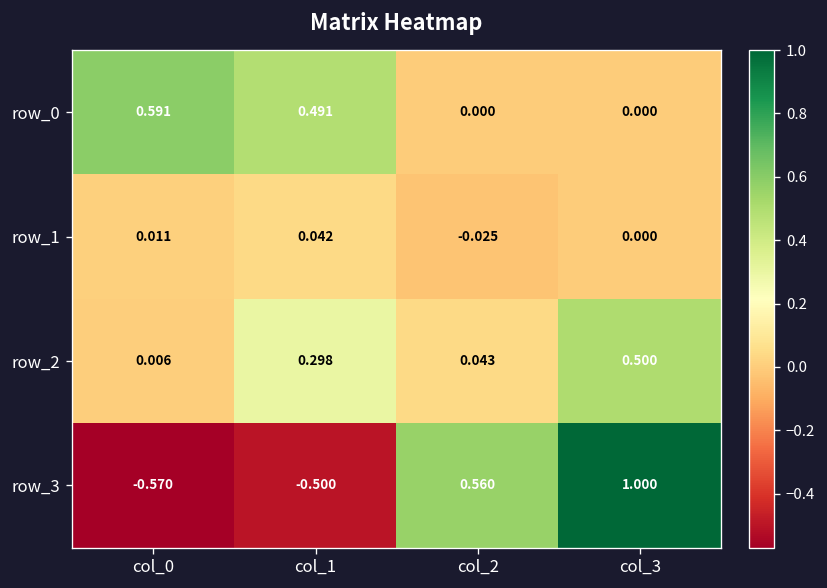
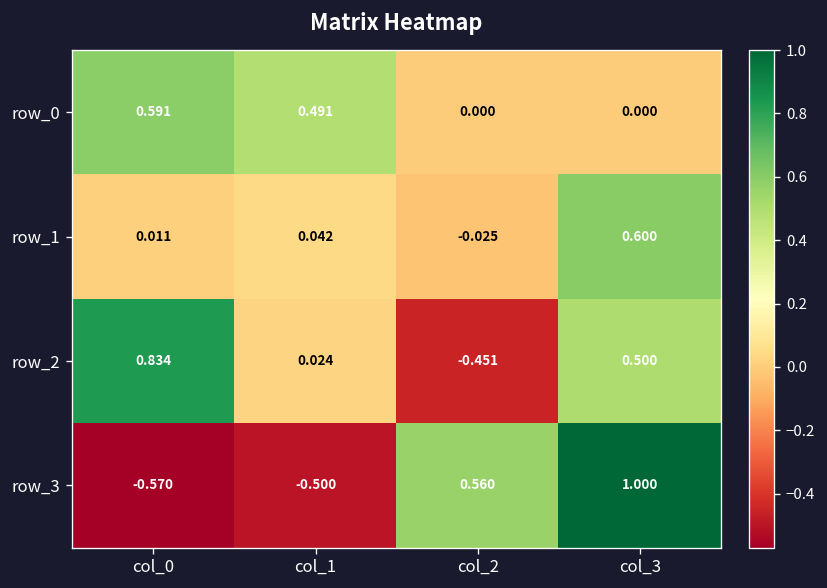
  {
    "row_0": {
      "col_0": 0.591,
      "col_1": 0.491,
      "col_2": 0.000,
      "col_3": 0.000
    },
    "row_1": {
      "col_0": 0.011,
      "col_1": 0.042,
      "col_2": -0.025,
-     "col_3": 0.000
+     "col_3": 0.600
    },
    "row_2": {
-     "col_0": 0.006,
-     "col_1": 0.298,
-     "col_2": 0.043,
+     "col_0": 0.834,
+     "col_1": 0.024,
+     "col_2": -0.451,
      "col_3": 0.500
    },
    "row_3": {
      "col_0": -0.570,
      "col_1": -0.500,
      "col_2": 0.560,
      "col_3": 1.000
    }
  }
